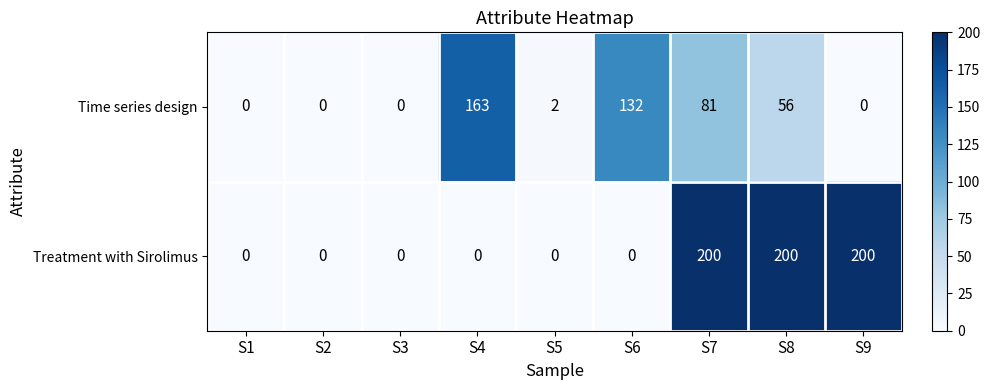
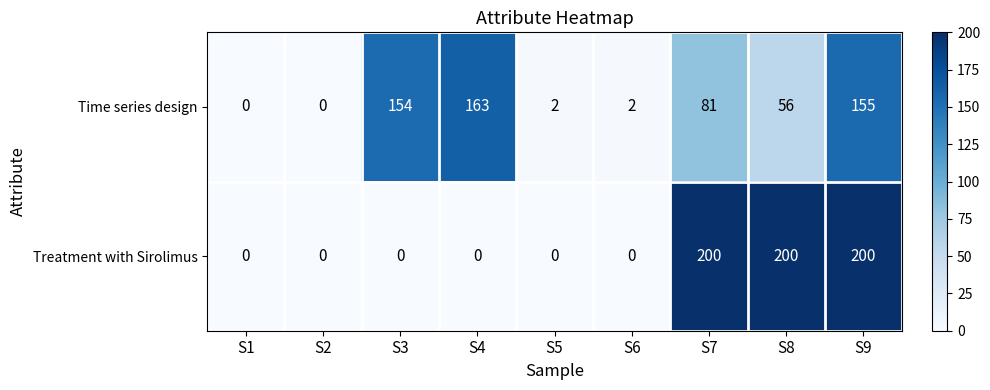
  {
    "Time series design": {
      "S1": 0,
      "S2": 0,
-     "S3": 0,
+     "S3": 154,
      "S4": 163,
      "S5": 2,
-     "S6": 132,
+     "S6": 2,
      "S7": 81,
      "S8": 56,
-     "S9": 0
+     "S9": 155
    },
    "Treatment with Sirolimus": {
      "S1": 0,
      "S2": 0,
      "S3": 0,
      "S4": 0,
      "S5": 0,
      "S6": 0,
      "S7": 200,
      "S8": 200,
      "S9": 200
    }
  }
